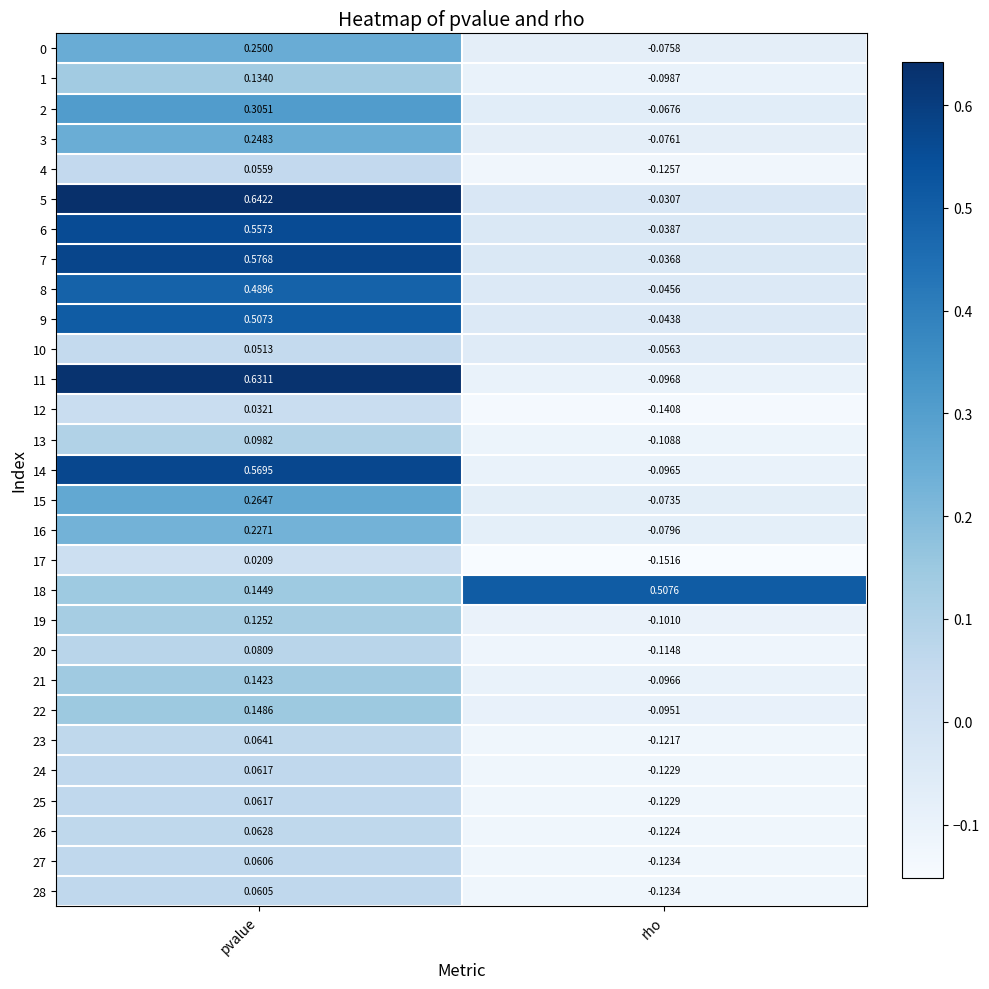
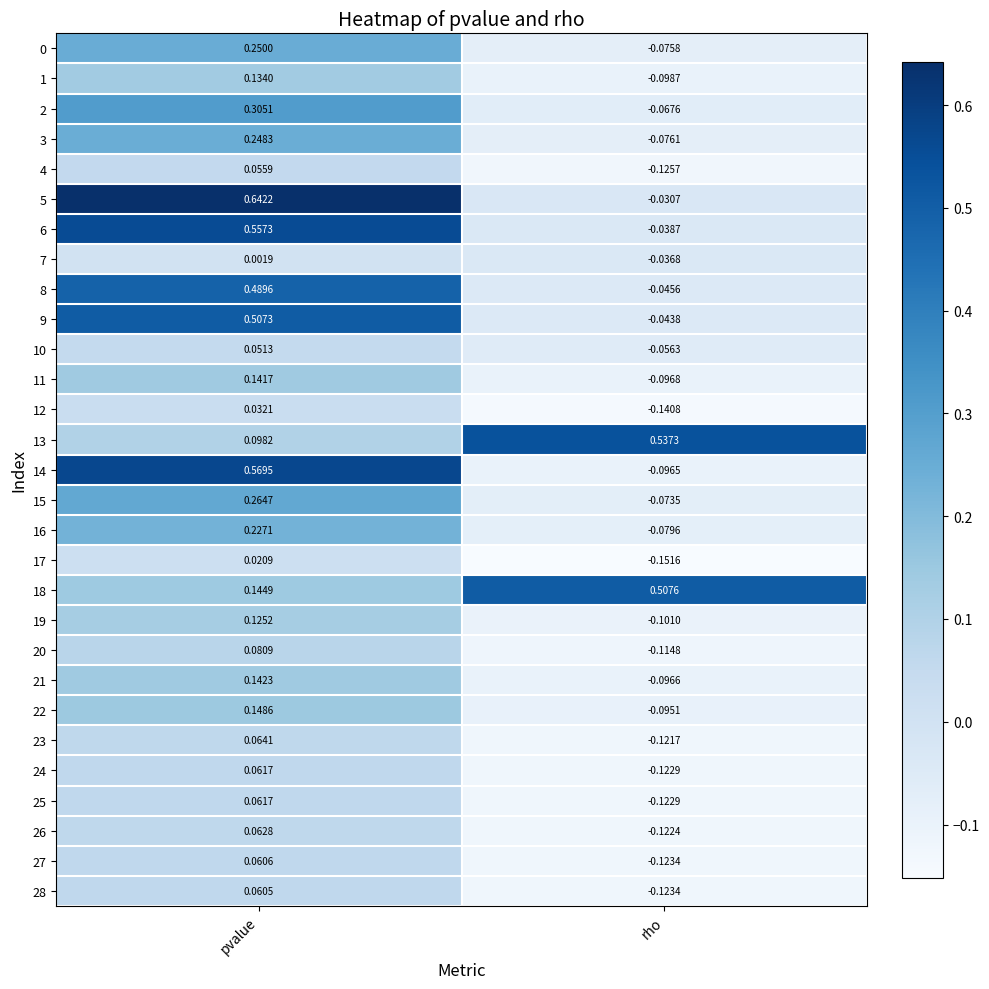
  {
    "0": {
      "pvalue": 0.2500,
      "rho": -0.0758
    },
    "1": {
      "pvalue": 0.1340,
      "rho": -0.0987
    },
    "2": {
      "pvalue": 0.3051,
      "rho": -0.0676
    },
    "3": {
      "pvalue": 0.2483,
      "rho": -0.0761
    },
    "4": {
      "pvalue": 0.0559,
      "rho": -0.1257
    },
    "5": {
      "pvalue": 0.6422,
      "rho": -0.0307
    },
    "6": {
      "pvalue": 0.5573,
      "rho": -0.0387
    },
    "7": {
-     "pvalue": 0.5768,
+     "pvalue": 0.0019,
      "rho": -0.0368
    },
    "8": {
      "pvalue": 0.4896,
      "rho": -0.0456
    },
    "9": {
      "pvalue": 0.5073,
      "rho": -0.0438
    },
    "10": {
      "pvalue": 0.0513,
      "rho": -0.0563
    },
    "11": {
-     "pvalue": 0.6311,
+     "pvalue": 0.1417,
      "rho": -0.0968
    },
    "12": {
      "pvalue": 0.0321,
      "rho": -0.1408
    },
    "13": {
      "pvalue": 0.0982,
-     "rho": -0.1088
+     "rho": 0.5373
    },
    "14": {
      "pvalue": 0.5695,
      "rho": -0.0965
    },
    "15": {
      "pvalue": 0.2647,
      "rho": -0.0735
    },
    "16": {
      "pvalue": 0.2271,
      "rho": -0.0796
    },
    "17": {
      "pvalue": 0.0209,
      "rho": -0.1516
    },
    "18": {
      "pvalue": 0.1449,
      "rho": 0.5076
    },
    "19": {
      "pvalue": 0.1252,
      "rho": -0.1010
    },
    "20": {
      "pvalue": 0.0809,
      "rho": -0.1148
    },
    "21": {
      "pvalue": 0.1423,
      "rho": -0.0966
    },
    "22": {
      "pvalue": 0.1486,
      "rho": -0.0951
    },
    "23": {
      "pvalue": 0.0641,
      "rho": -0.1217
    },
    "24": {
      "pvalue": 0.0617,
      "rho": -0.1229
    },
    "25": {
      "pvalue": 0.0617,
      "rho": -0.1229
    },
    "26": {
      "pvalue": 0.0628,
      "rho": -0.1224
    },
    "27": {
      "pvalue": 0.0606,
      "rho": -0.1234
    },
    "28": {
      "pvalue": 0.0605,
      "rho": -0.1234
    }
  }
